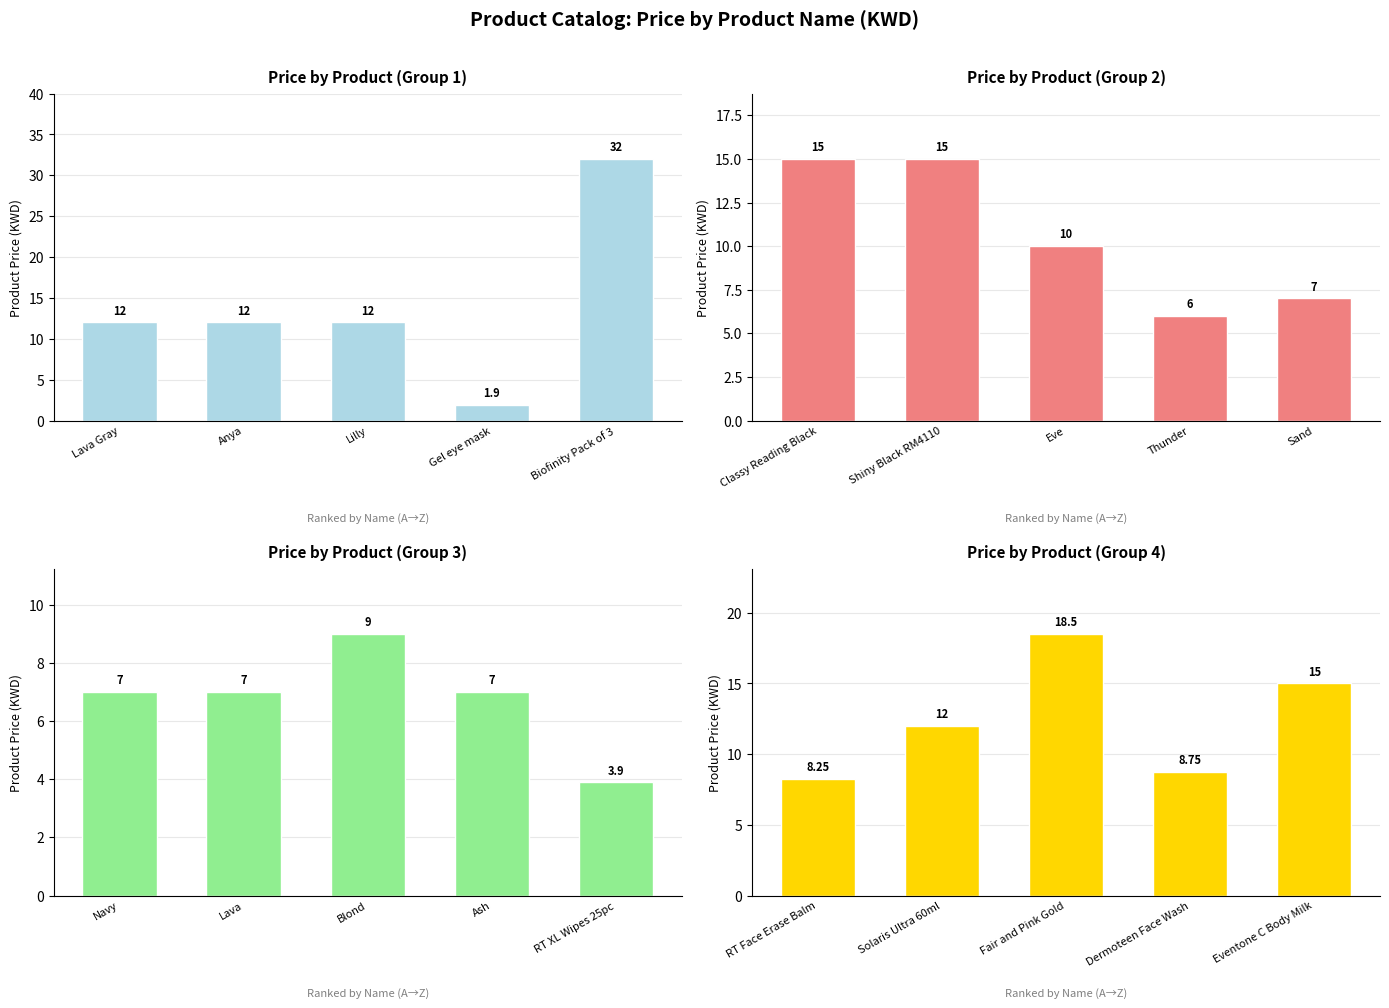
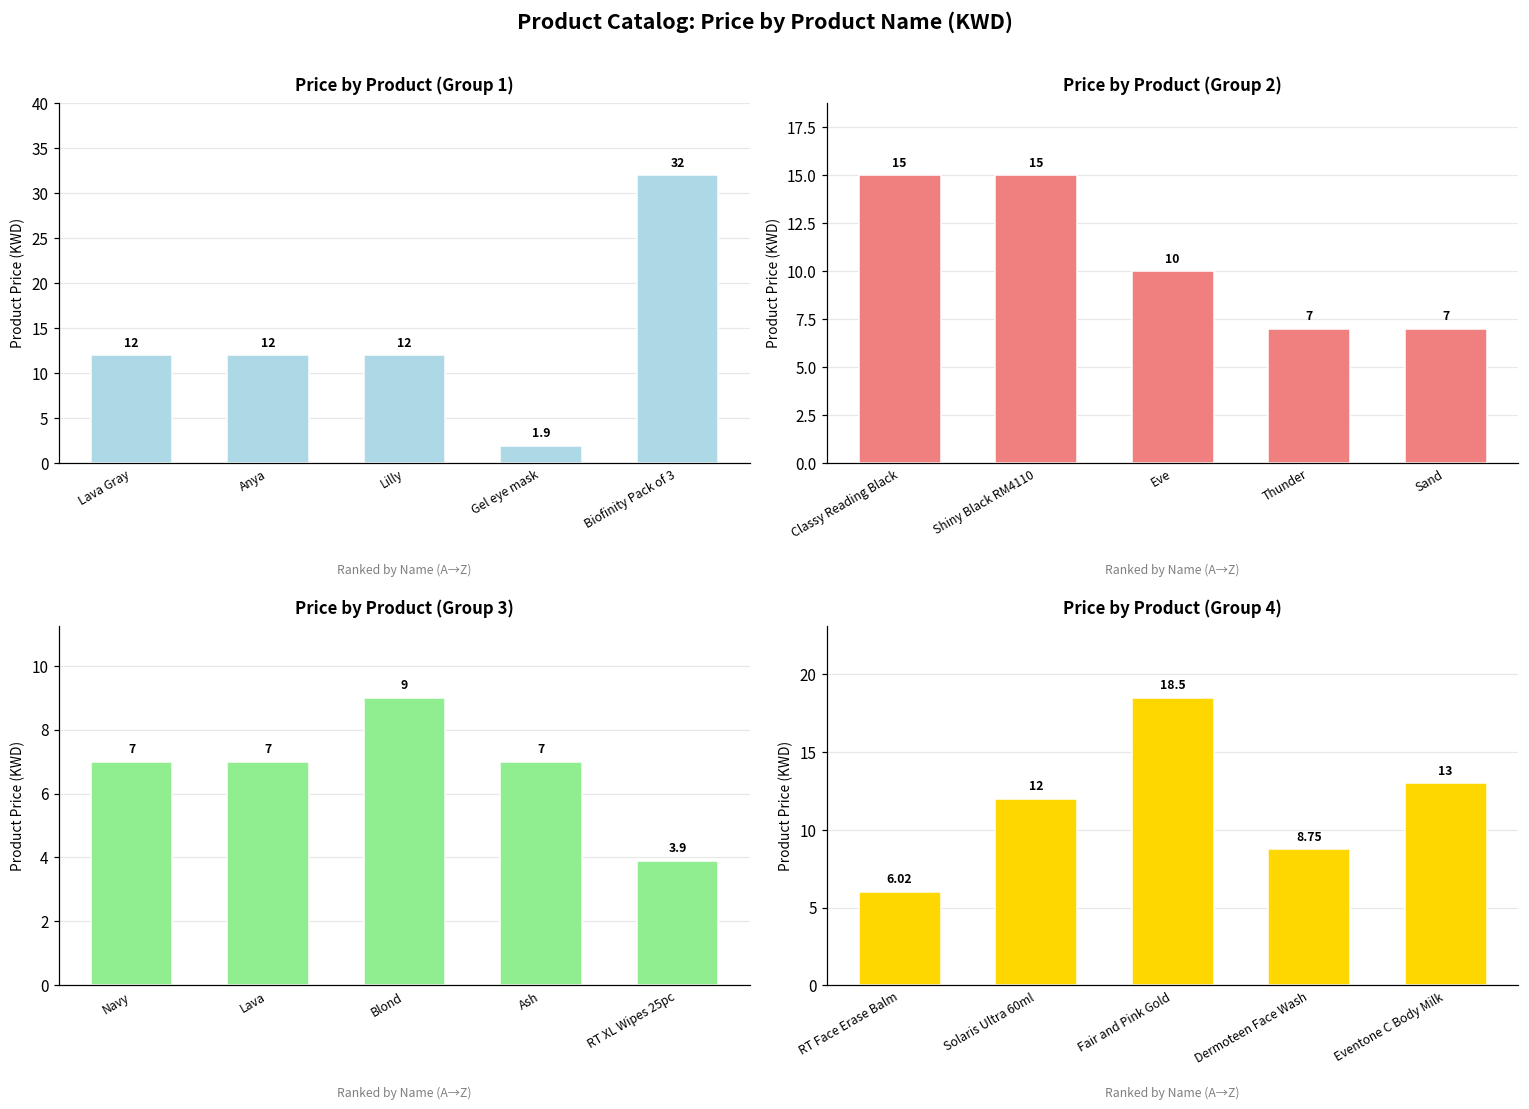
  {
    "Price by Product (Group 1)": {
      "Lava Gray": 12,
      "Anya": 12,
      "Lilly": 12,
      "Gel eye mask": 1.9,
      "Biofinity Pack of 3": 32
    },
    "Price by Product (Group 2)": {
      "Classy Reading Black": 15,
      "Shiny Black RM4110": 15,
      "Eve": 10,
-     "Thunder": 6,
+     "Thunder": 7,
      "Sand": 7
    },
    "Price by Product (Group 3)": {
      "Navy": 7,
      "Lava": 7,
      "Blond": 9,
      "Ash": 7,
      "RT XL Wipes 25pc": 3.9
    },
    "Price by Product (Group 4)": {
-     "RT Face Erase Balm": 8.25,
+     "RT Face Erase Balm": 6.02,
      "Solaris Ultra 60ml": 12,
      "Fair and Pink Gold": 18.5,
      "Dermoteen Face Wash": 8.75,
-     "Eventone C Body Milk": 15
+     "Eventone C Body Milk": 13
    }
  }
